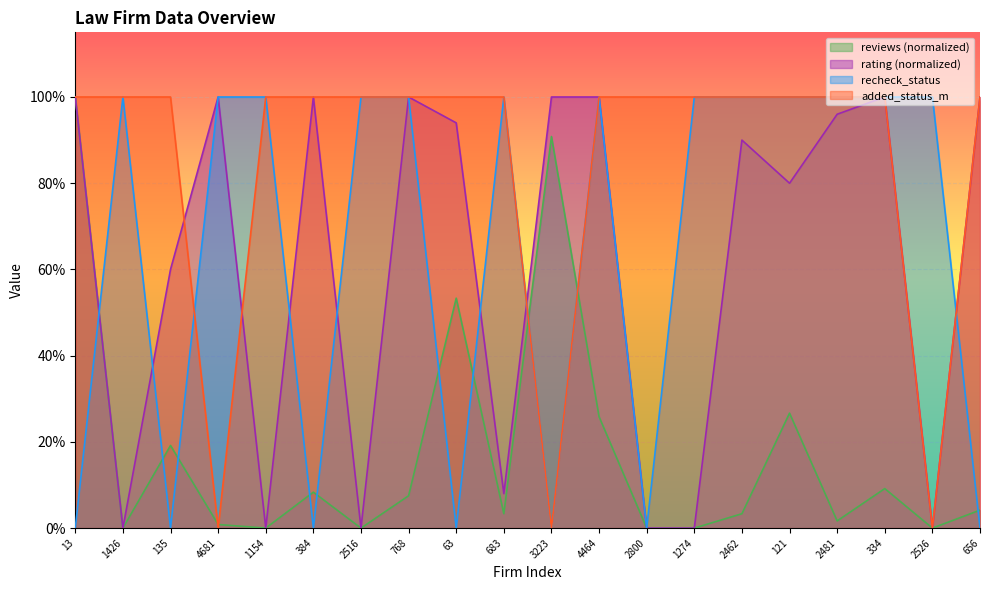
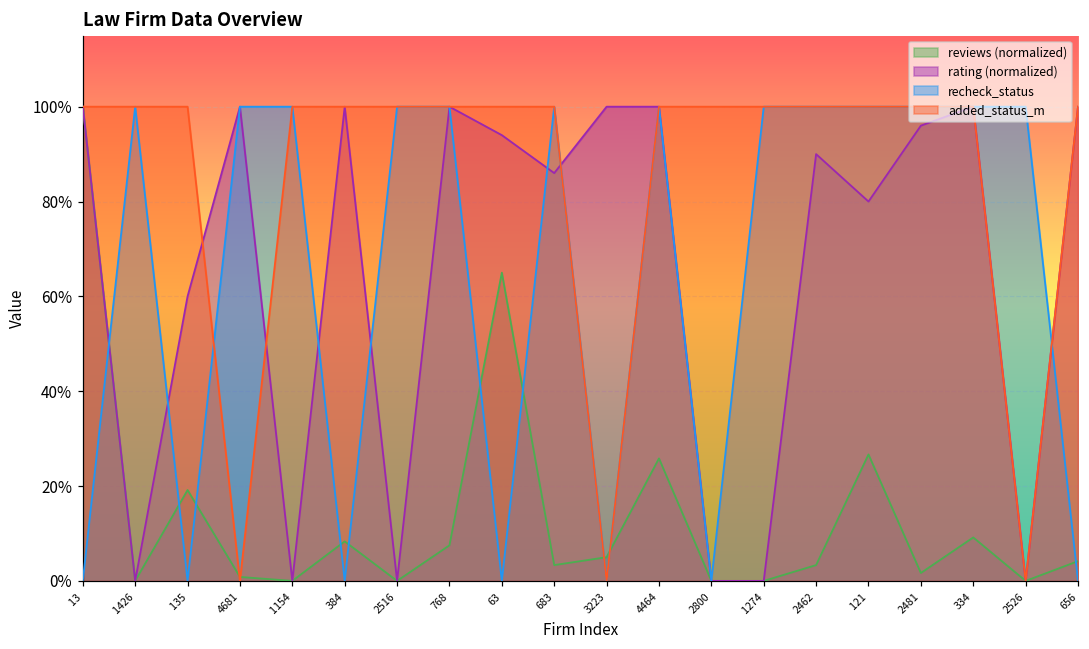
  {
    "reviews (normalized)": {
      "135": "19%",
      "4681": "1%",
      "384": "8%",
      "768": "8%",
-     "63": "53%",
+     "63": "65%",
      "683": "3%",
-     "3223": "91%",
+     "3223": "5%",
      "4464": "26%",
      "2462": "3%",
      "121": "27%",
      "2481": "2%",
      "334": "9%",
      "656": "4%"
    },
    "rating (normalized)": {
      "135": "60%",
      "63": "94%",
-     "683": "8%",
+     "683": "86%",
      "3223": "100%",
      "2462": "90%",
      "121": "80%",
      "2481": "96%"
    },
    "recheck_status": {
      "13": "0%",
      "135": "0%",
      "384": "0%",
      "63": "0%",
      "656": "0%"
    },
    "added_status_m": {
      "135": "100%",
      "4681": "0%",
      "63": "100%",
      "2800": "100%"
    }
  }
